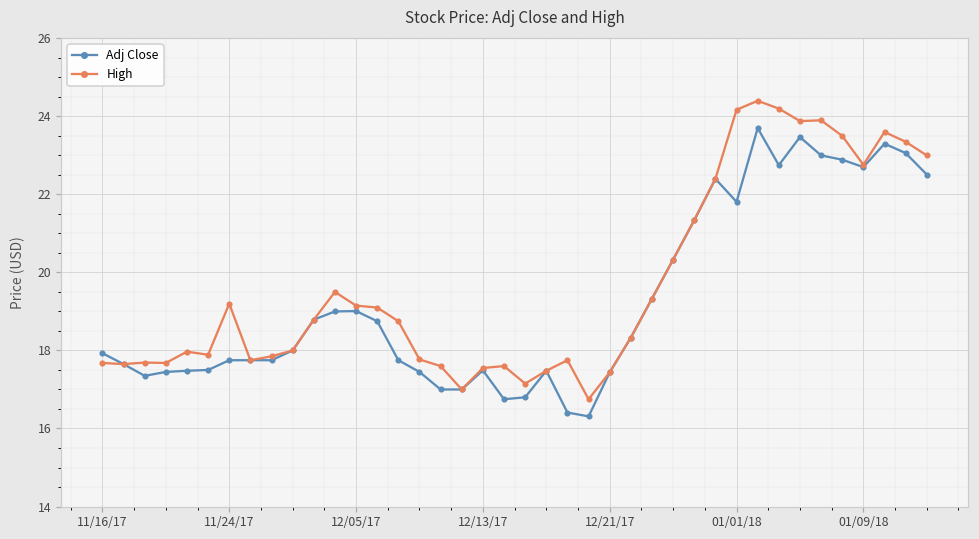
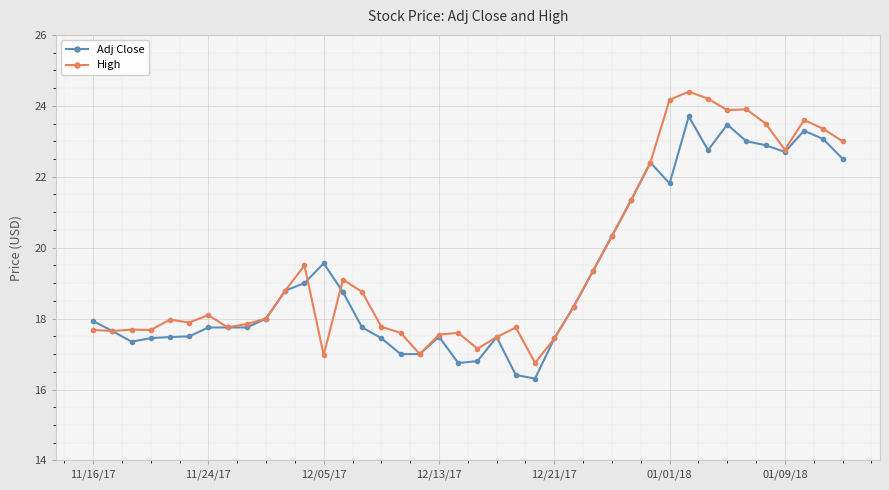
  {
    "Adj Close": {
      "11/16/17": 17.9,
      "11/24/17": 17.8,
-     "12/05/17": 19.0,
+     "12/05/17": 19.6,
      "01/01/18": 21.8
    },
    "High": {
      "11/16/17": 17.7,
-     "11/24/17": 19.2,
-     "12/05/17": 19.2,
+     "11/24/17": 18.1,
+     "12/05/17": 17.0,
      "01/01/18": 24.2
    }
  }
